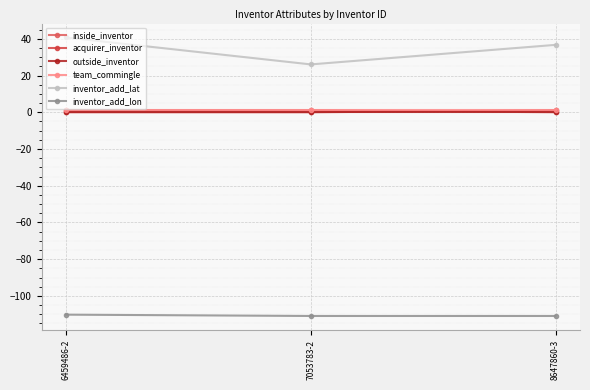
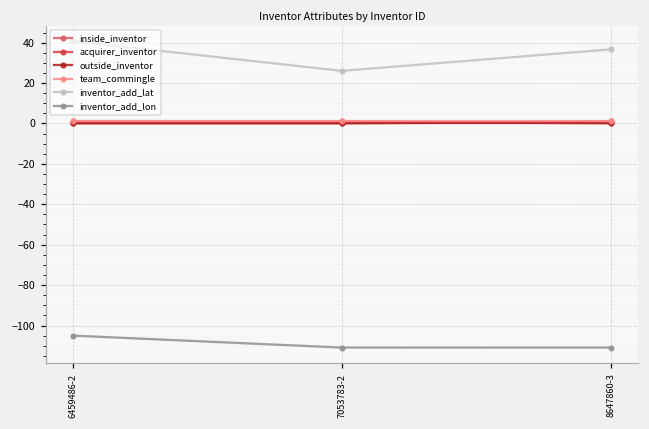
  {
    "inventor_add_lat": {
      "7053783-2": 26,
      "8647860-3": 37
    },
    "inventor_add_lon": {
-     "6459486-2": -110,
+     "6459486-2": -105,
      "7053783-2": -111,
      "8647860-3": -111
    }
  }
